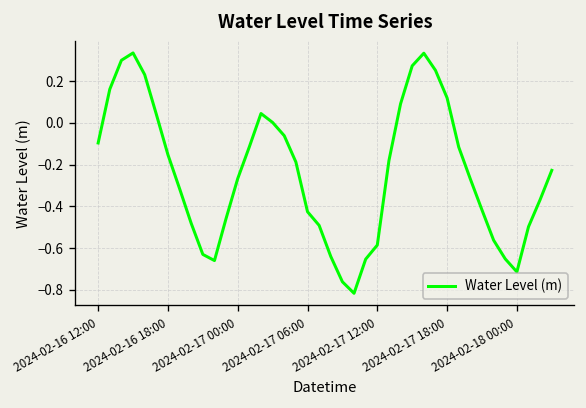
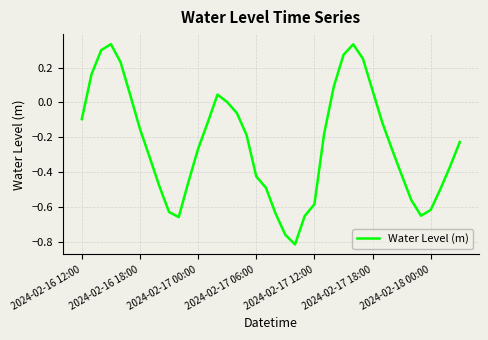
  {
    "2024-02-16 12:00": -0.10,
    "2024-02-16 18:00": -0.15,
    "2024-02-17 00:00": -0.27,
    "2024-02-17 06:00": -0.43,
    "2024-02-17 12:00": -0.59,
-   "2024-02-17 18:00": 0.12,
-   "2024-02-18 00:00": -0.71
+   "2024-02-17 18:00": 0.07,
+   "2024-02-18 00:00": -0.62
  }
